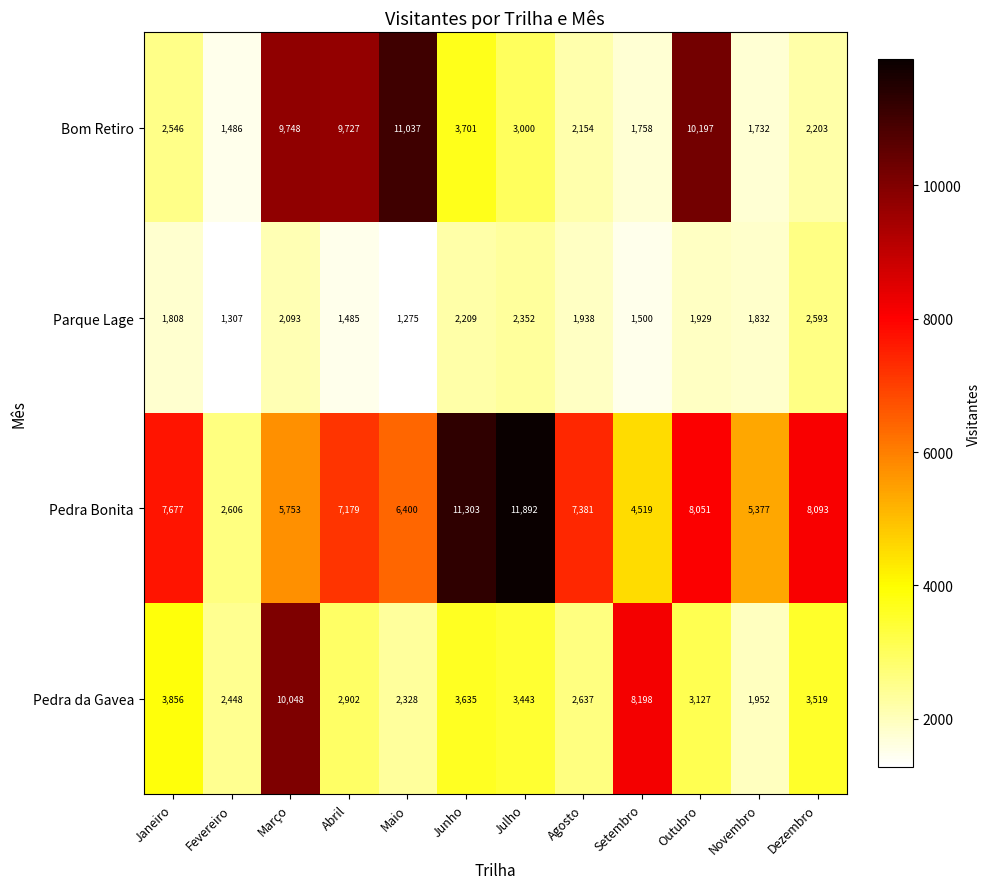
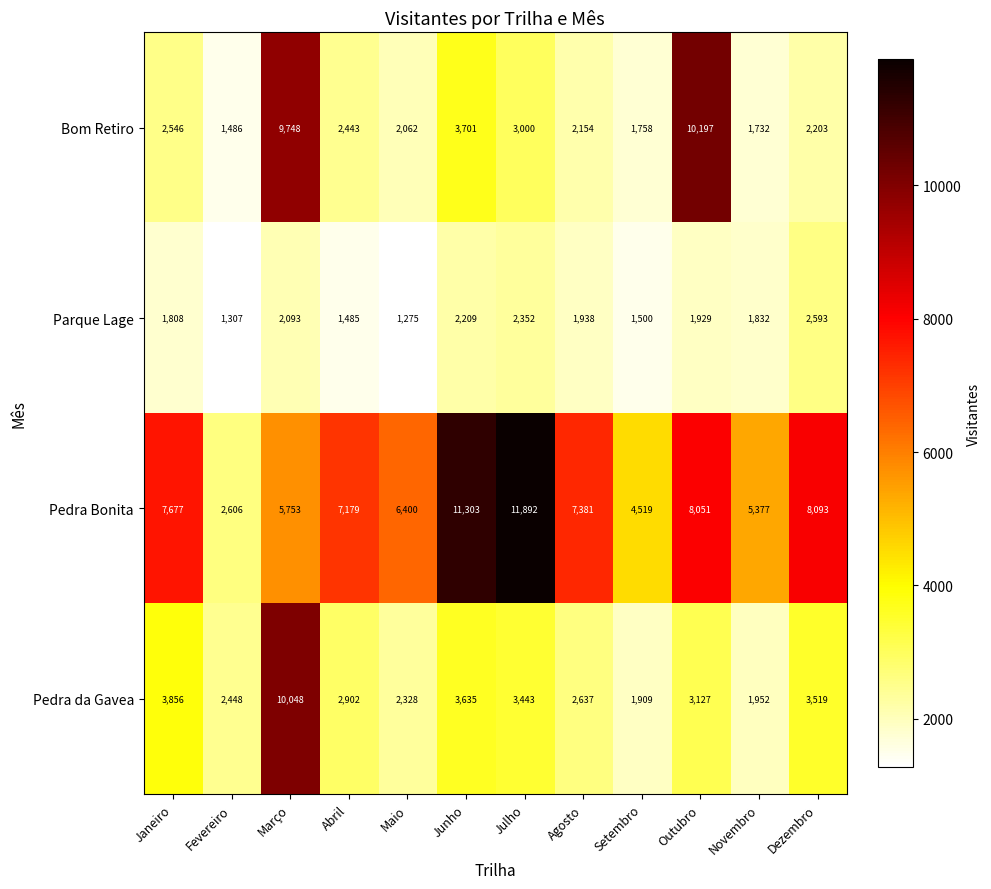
  {
    "Bom Retiro": {
      "Janeiro": "2,546",
      "Fevereiro": "1,486",
      "Março": "9,748",
-     "Abril": "9,727",
-     "Maio": "11,037",
+     "Abril": "2,443",
+     "Maio": "2,062",
      "Junho": "3,701",
      "Julho": "3,000",
      "Agosto": "2,154",
      "Setembro": "1,758",
      "Outubro": "10,197",
      "Novembro": "1,732",
      "Dezembro": "2,203"
    },
    "Parque Lage": {
      "Janeiro": "1,808",
      "Fevereiro": "1,307",
      "Março": "2,093",
      "Abril": "1,485",
      "Maio": "1,275",
      "Junho": "2,209",
      "Julho": "2,352",
      "Agosto": "1,938",
      "Setembro": "1,500",
      "Outubro": "1,929",
      "Novembro": "1,832",
      "Dezembro": "2,593"
    },
    "Pedra Bonita": {
      "Janeiro": "7,677",
      "Fevereiro": "2,606",
      "Março": "5,753",
      "Abril": "7,179",
      "Maio": "6,400",
      "Junho": "11,303",
      "Julho": "11,892",
      "Agosto": "7,381",
      "Setembro": "4,519",
      "Outubro": "8,051",
      "Novembro": "5,377",
      "Dezembro": "8,093"
    },
    "Pedra da Gavea": {
      "Janeiro": "3,856",
      "Fevereiro": "2,448",
      "Março": "10,048",
      "Abril": "2,902",
      "Maio": "2,328",
      "Junho": "3,635",
      "Julho": "3,443",
      "Agosto": "2,637",
-     "Setembro": "8,198",
+     "Setembro": "1,909",
      "Outubro": "3,127",
      "Novembro": "1,952",
      "Dezembro": "3,519"
    }
  }
